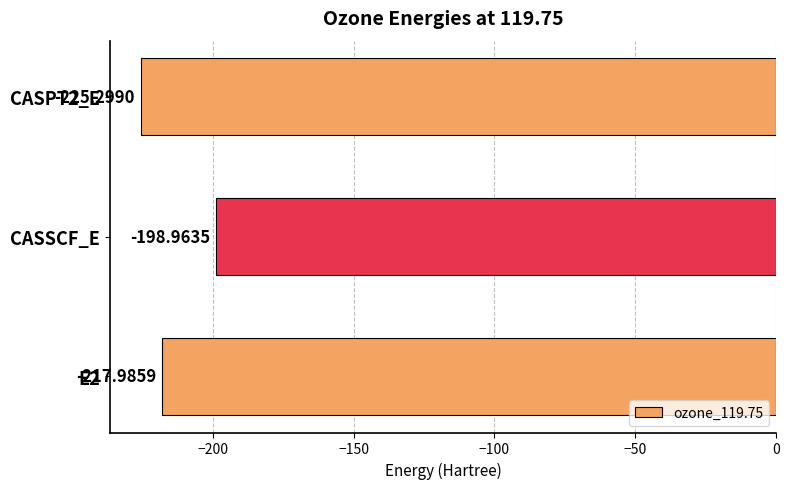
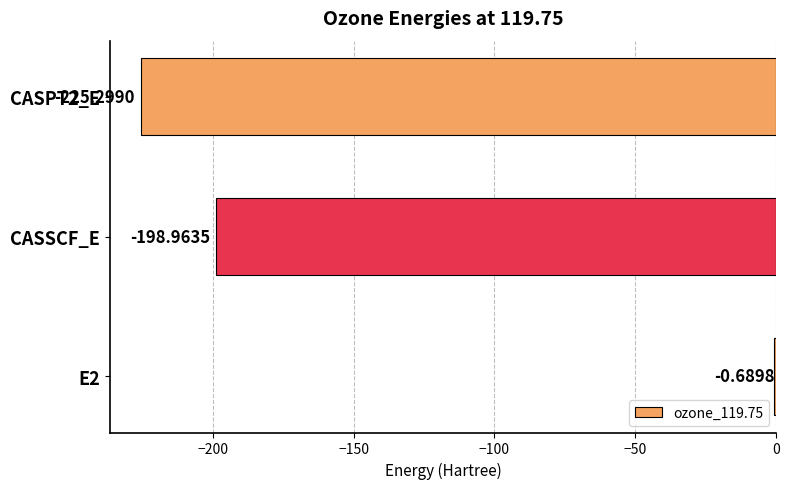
  {
    "CASPT2_E": -225.2990,
    "CASSCF_E": -198.9635,
-   "E2": -217.9859
+   "E2": -0.6898
  }
